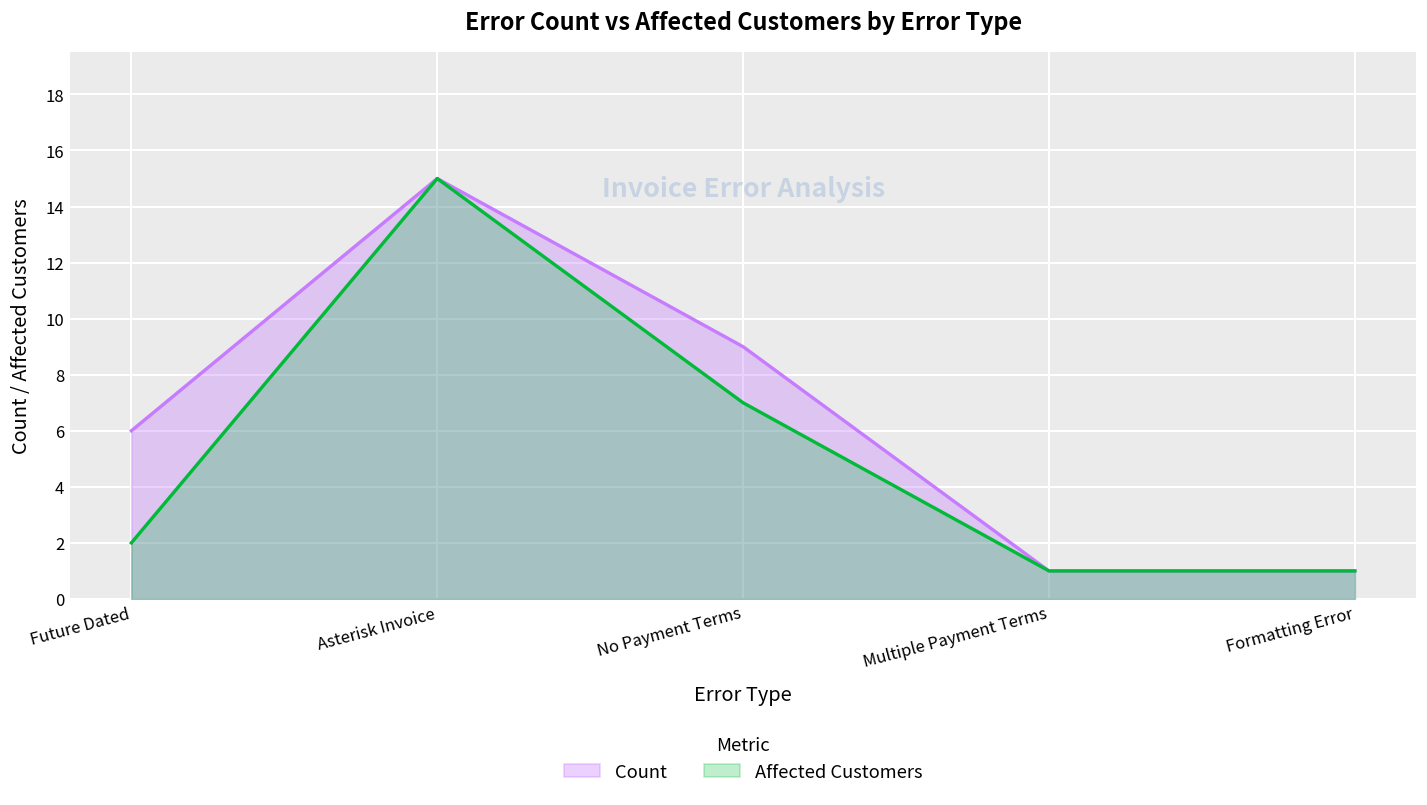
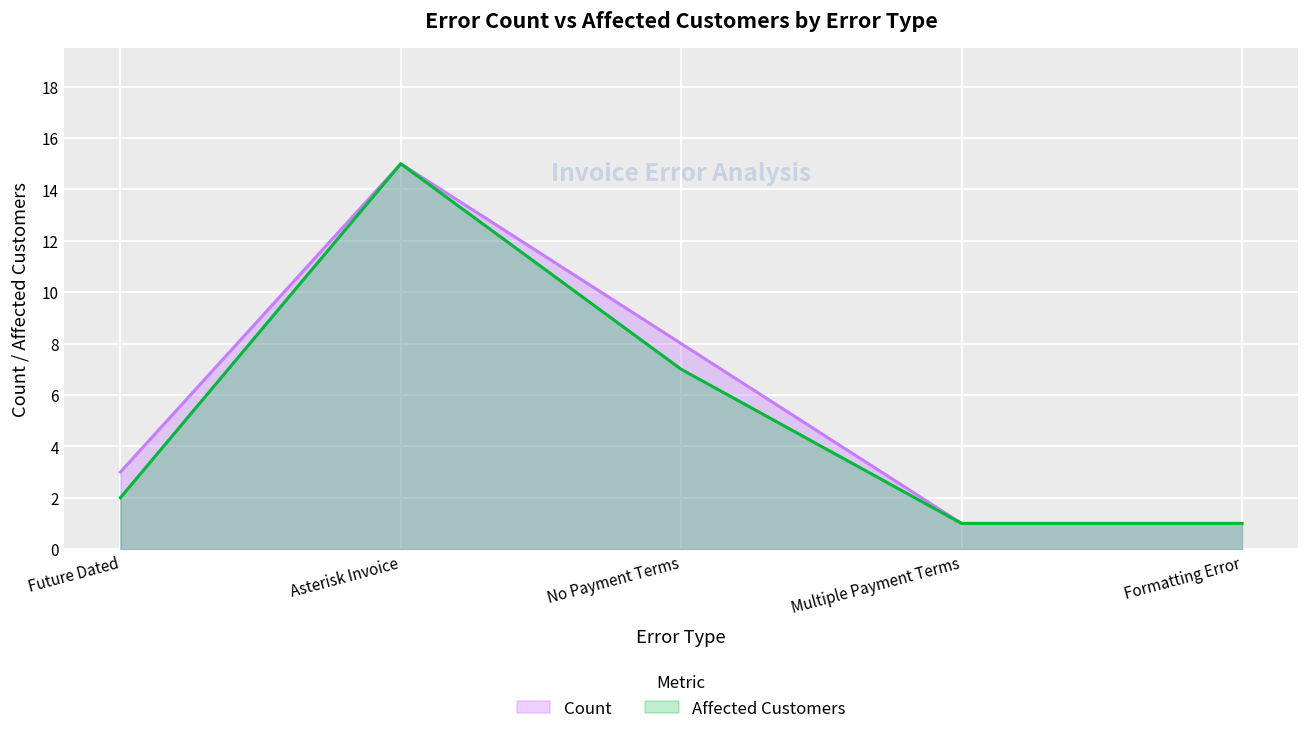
  {
    "Count": {
-     "Future Dated": 6,
-     "No Payment Terms": 9
+     "Future Dated": 3,
+     "No Payment Terms": 8
    },
    "Affected Customers": {
      "Future Dated": 2,
      "No Payment Terms": 7
    }
  }
